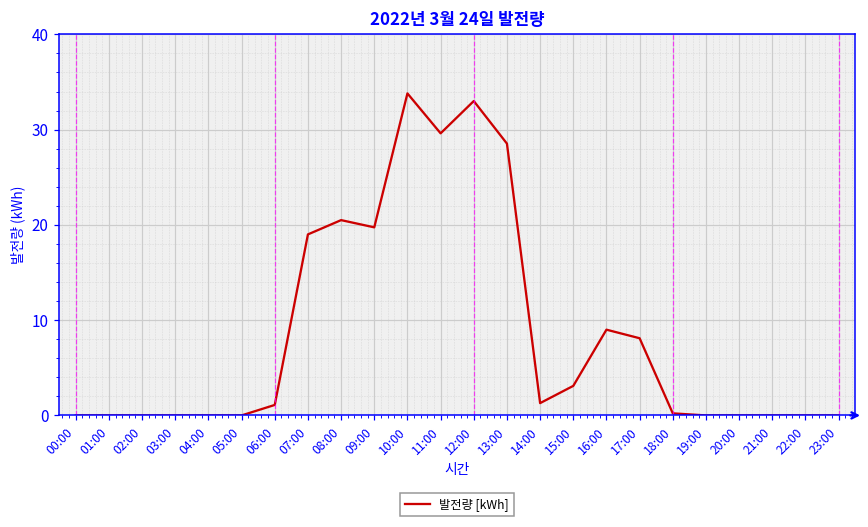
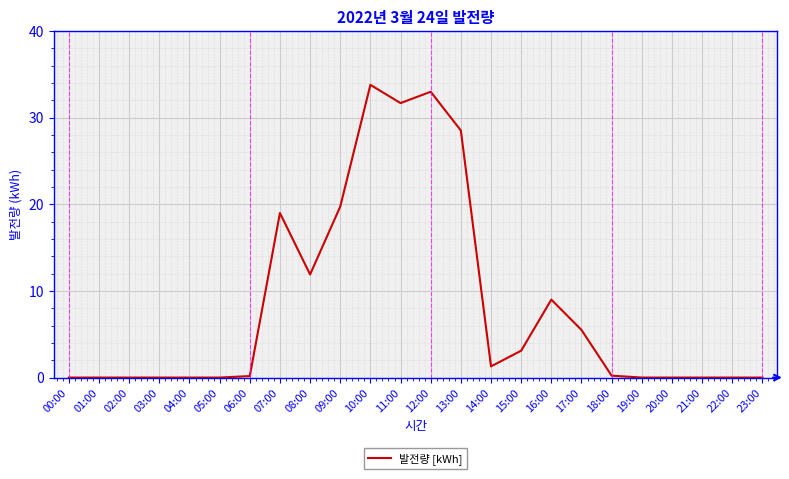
  {
    "00:00": 0,
    "01:00": 0,
    "02:00": 0,
    "03:00": 0,
    "04:00": 0,
    "05:00": 0,
-   "06:00": 1,
+   "06:00": 0,
    "07:00": 19,
-   "08:00": 21,
+   "08:00": 12,
    "09:00": 20,
    "10:00": 34,
-   "11:00": 30,
+   "11:00": 32,
    "12:00": 33,
    "13:00": 29,
    "14:00": 1,
    "15:00": 3,
    "16:00": 9,
-   "17:00": 8,
+   "17:00": 6,
    "18:00": 0,
    "19:00": 0,
    "20:00": 0,
    "21:00": 0,
    "22:00": 0,
    "23:00": 0
  }
